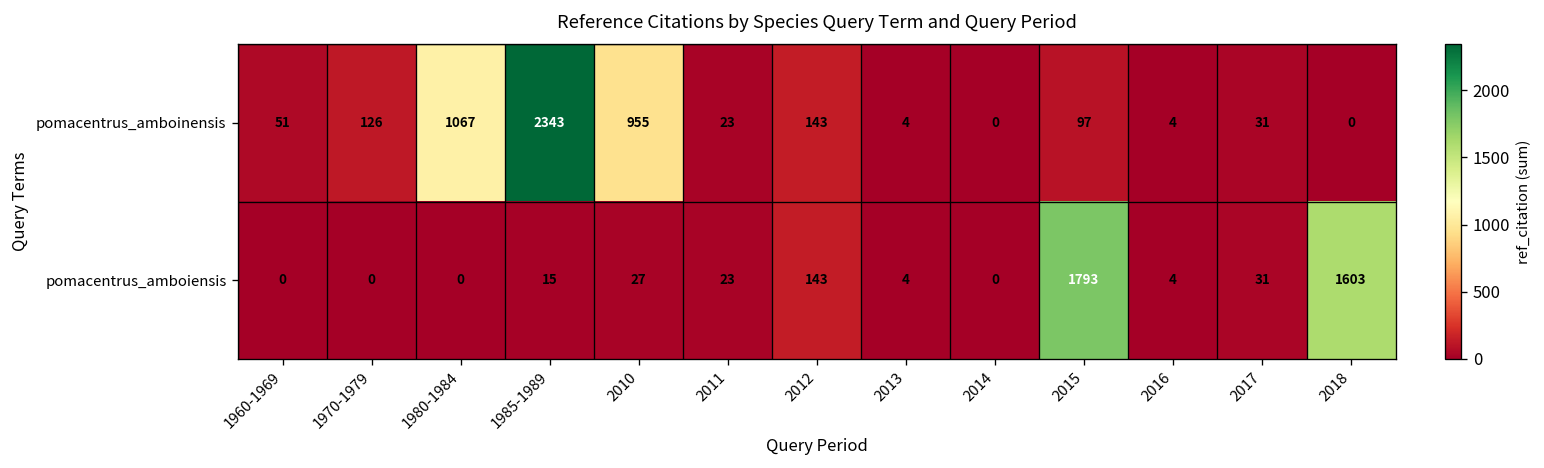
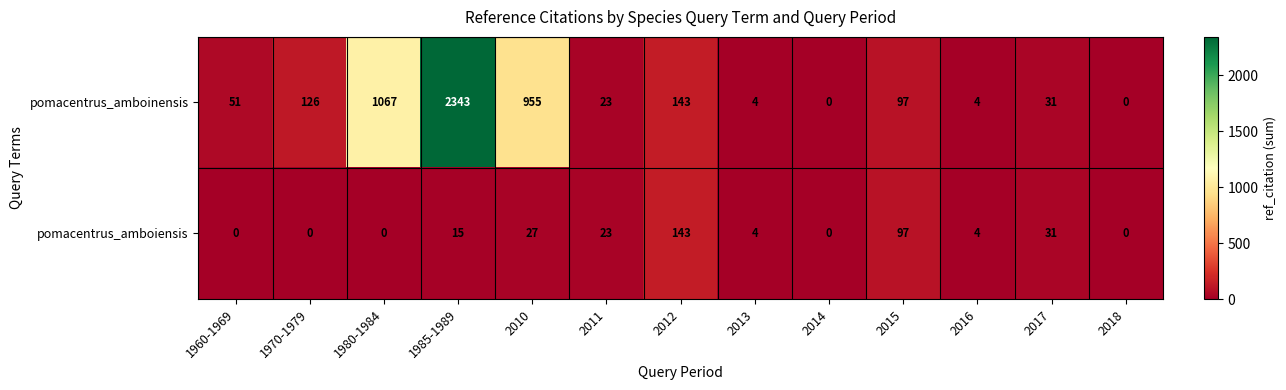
  {
    "pomacentrus_amboinensis": {
      "1960-1969": 51,
      "1970-1979": 126,
      "1980-1984": 1067,
      "1985-1989": 2343,
      "2010": 955,
      "2011": 23,
      "2012": 143,
      "2013": 4,
      "2014": 0,
      "2015": 97,
      "2016": 4,
      "2017": 31,
      "2018": 0
    },
    "pomacentrus_amboiensis": {
      "1960-1969": 0,
      "1970-1979": 0,
      "1980-1984": 0,
      "1985-1989": 15,
      "2010": 27,
      "2011": 23,
      "2012": 143,
      "2013": 4,
      "2014": 0,
-     "2015": 1793,
+     "2015": 97,
      "2016": 4,
      "2017": 31,
-     "2018": 1603
+     "2018": 0
    }
  }
